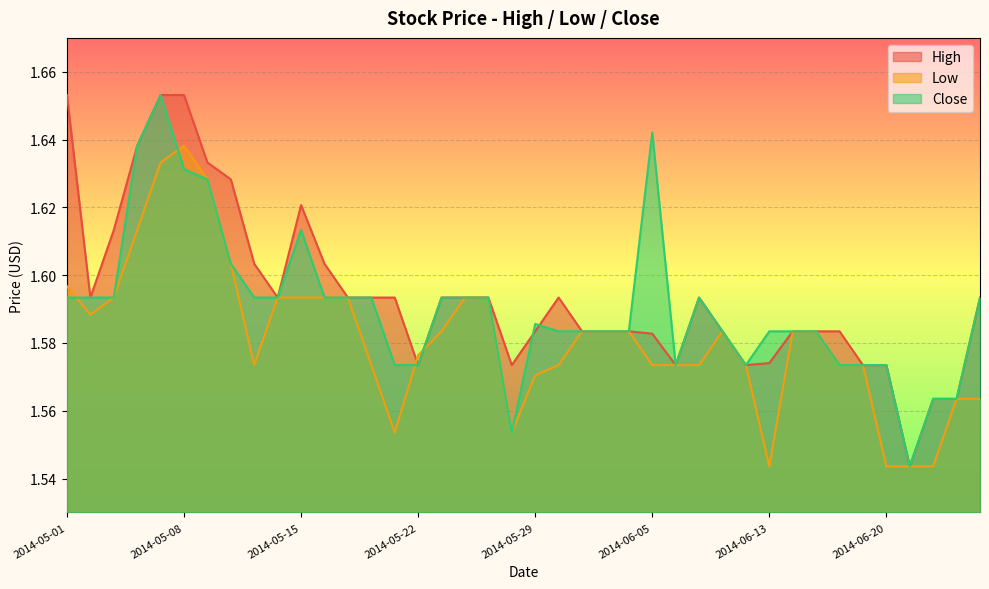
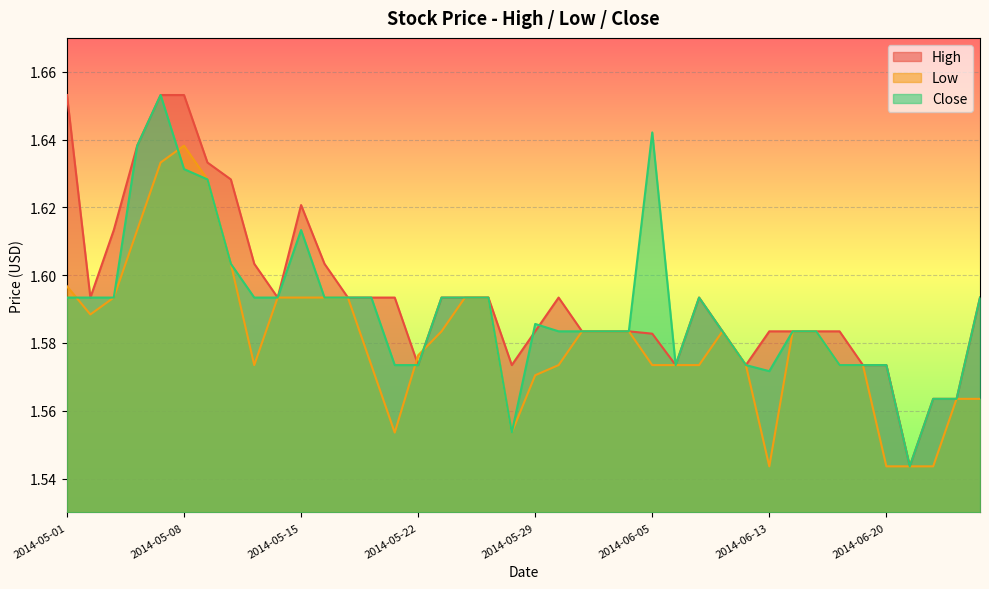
  {
    "High": {
      "2014-05-01": 1.653,
      "2014-05-08": 1.653,
      "2014-05-15": 1.621,
      "2014-05-29": 1.583,
      "2014-06-05": 1.583,
-     "2014-06-13": 1.574
+     "2014-06-13": 1.583
    },
    "Low": {
      "2014-05-01": 1.597,
      "2014-05-08": 1.638,
      "2014-05-15": 1.593,
      "2014-05-22": 1.576,
      "2014-05-29": 1.570,
      "2014-06-05": 1.573,
      "2014-06-13": 1.544,
      "2014-06-20": 1.544
    },
    "Close": {
      "2014-05-01": 1.593,
      "2014-05-08": 1.631,
      "2014-05-15": 1.613,
      "2014-05-29": 1.586,
      "2014-06-05": 1.642,
-     "2014-06-13": 1.583
+     "2014-06-13": 1.572
    }
  }
